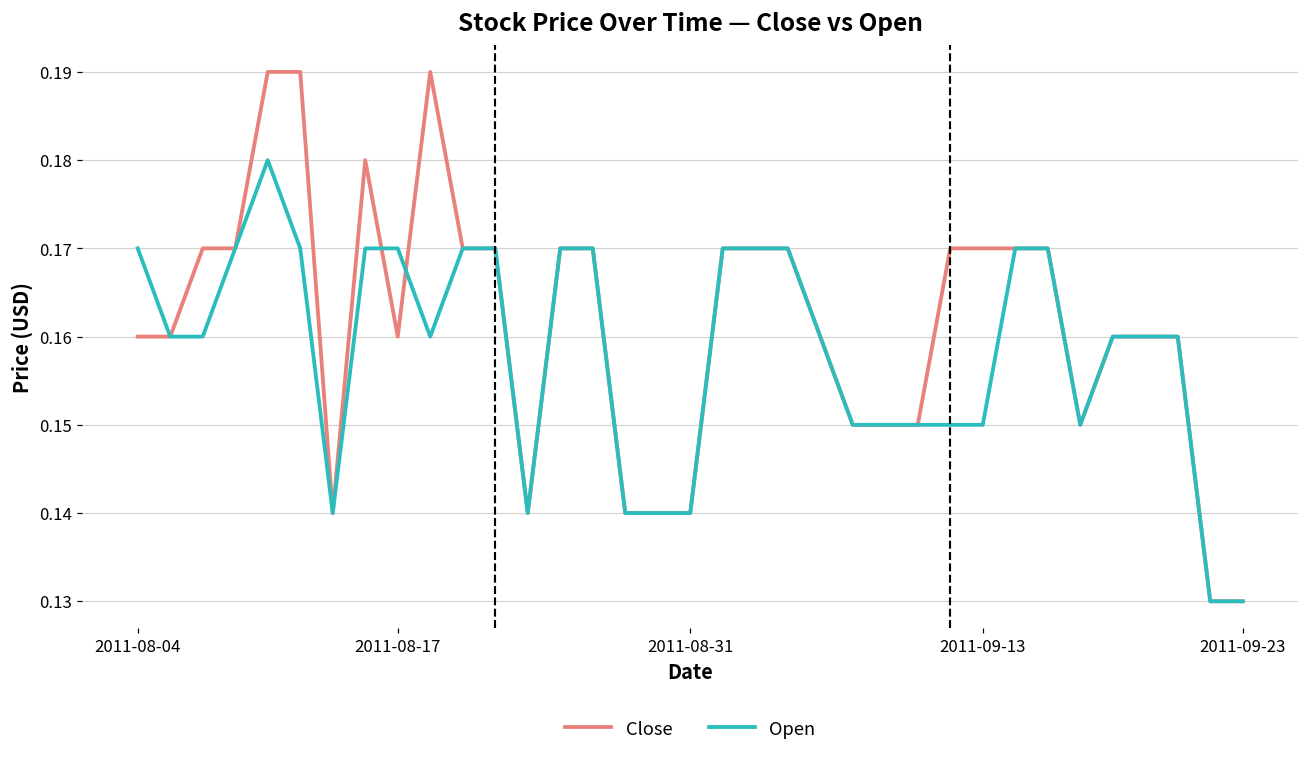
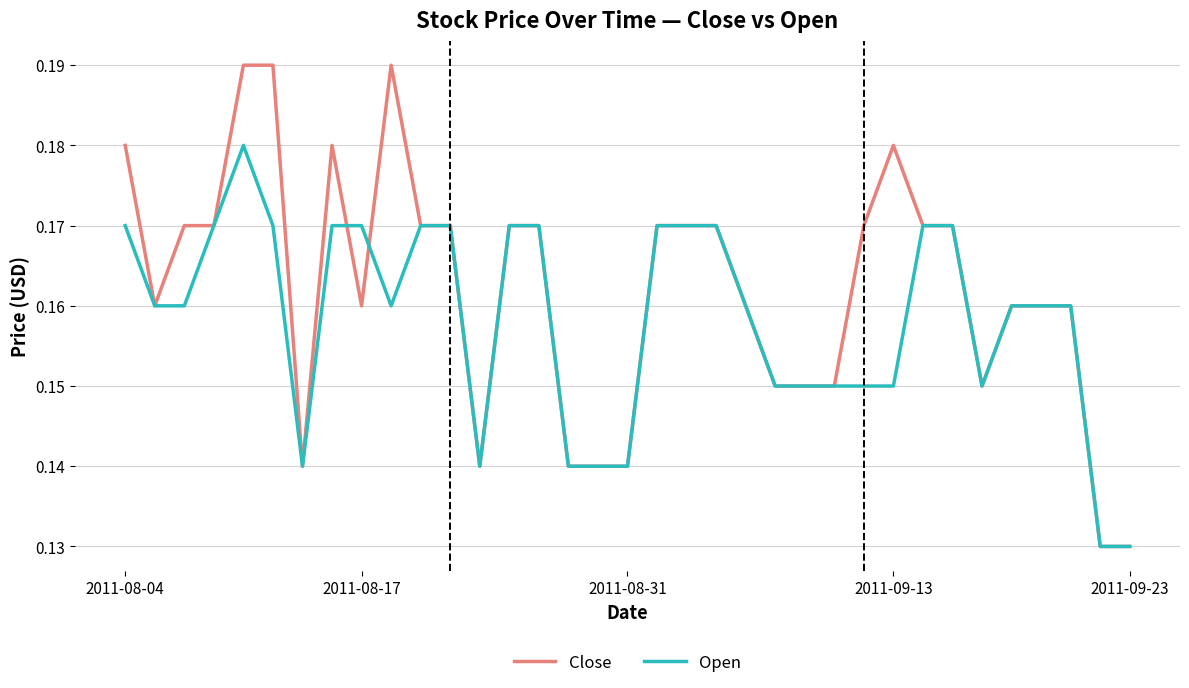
  {
    "Close": {
-     "2011-08-04": 0.16,
+     "2011-08-04": 0.18,
      "2011-08-17": 0.16,
-     "2011-09-13": 0.17
+     "2011-09-13": 0.18
    },
    "Open": {
      "2011-08-04": 0.17,
      "2011-08-17": 0.17,
      "2011-09-13": 0.15
    }
  }
